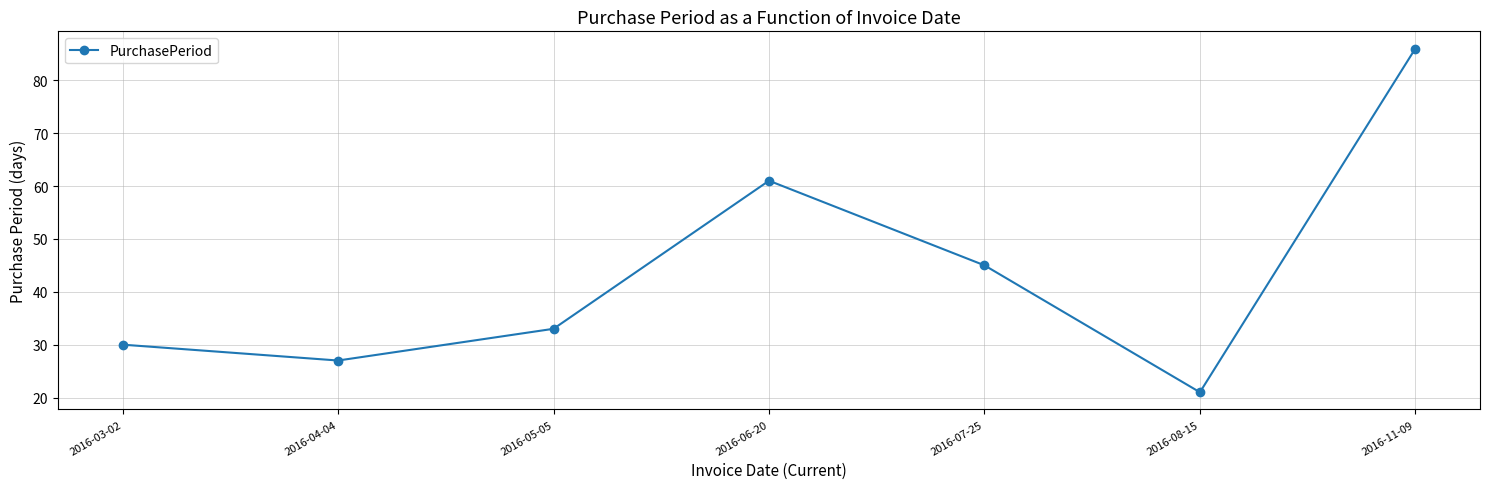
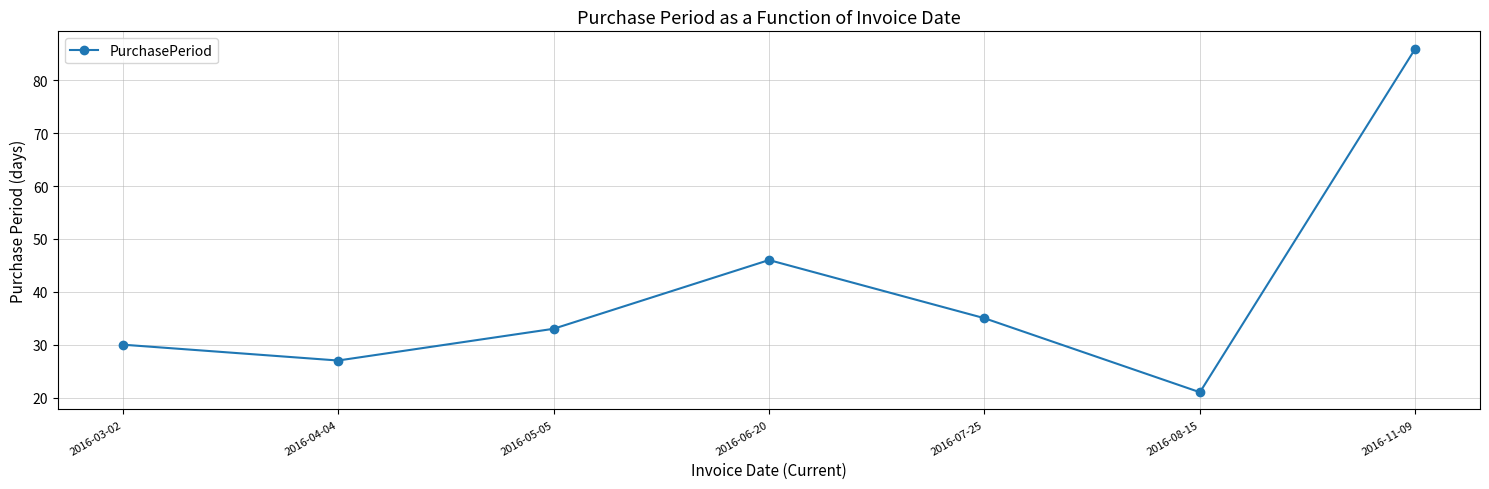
  {
    "2016-03-02": 30,
    "2016-04-04": 27,
    "2016-05-05": 33,
-   "2016-06-20": 61,
-   "2016-07-25": 45,
+   "2016-06-20": 46,
+   "2016-07-25": 35,
    "2016-08-15": 21,
    "2016-11-09": 86
  }
